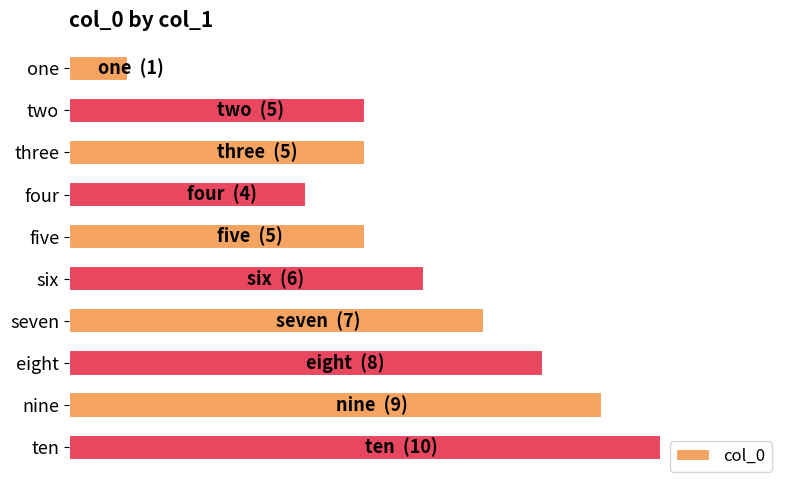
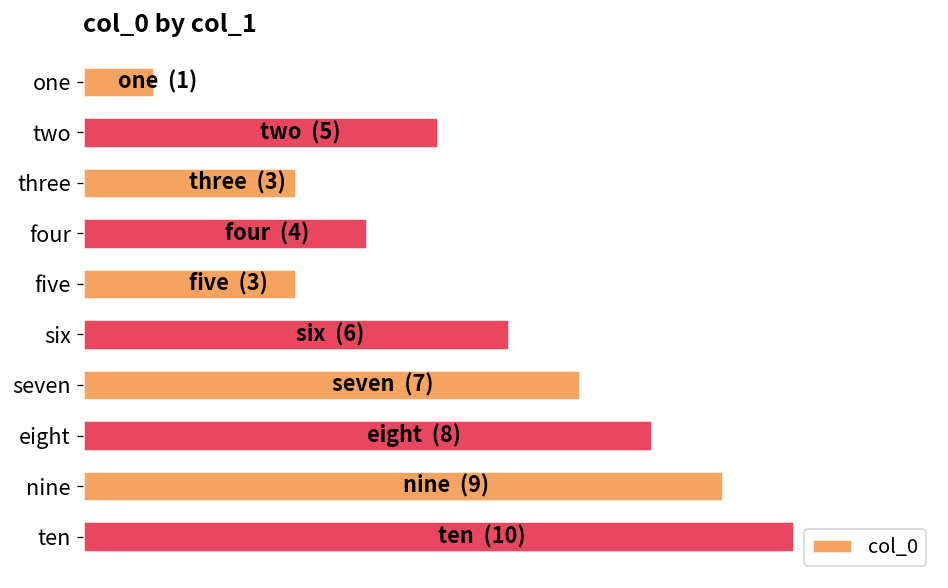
  {
    "one": "(1)",
    "two": "(5)",
-   "three": "(5)",
+   "three": "(3)",
    "four": "(4)",
-   "five": "(5)",
+   "five": "(3)",
    "six": "(6)",
    "seven": "(7)",
    "eight": "(8)",
    "nine": "(9)",
    "ten": "(10)"
  }
